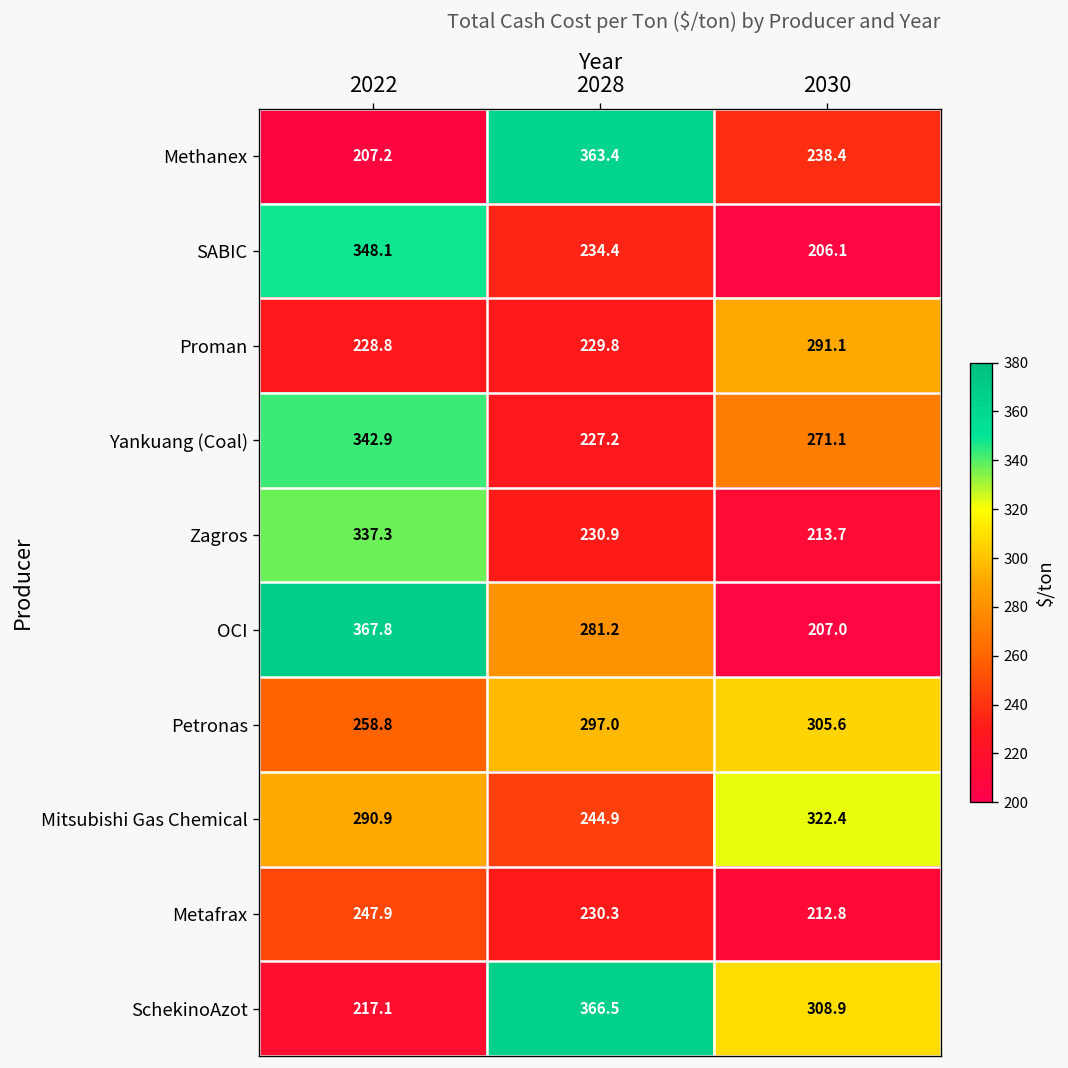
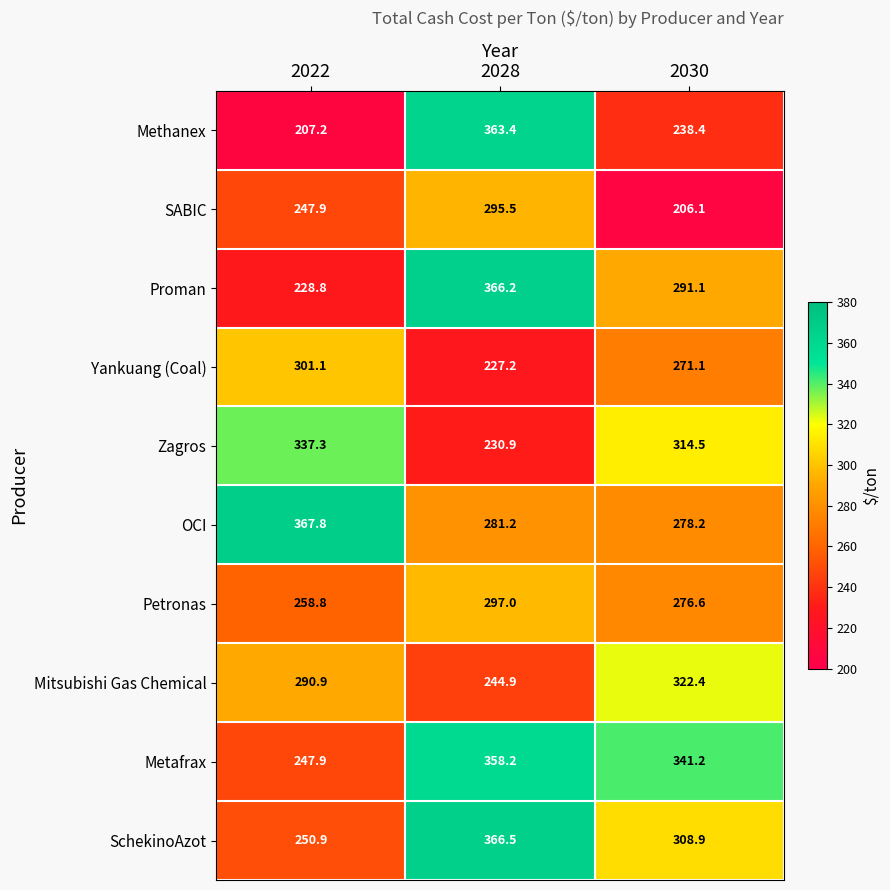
  {
    "Methanex": {
      "2022": 207.2,
      "2028": 363.4,
      "2030": 238.4
    },
    "SABIC": {
-     "2022": 348.1,
-     "2028": 234.4,
+     "2022": 247.9,
+     "2028": 295.5,
      "2030": 206.1
    },
    "Proman": {
      "2022": 228.8,
-     "2028": 229.8,
+     "2028": 366.2,
      "2030": 291.1
    },
    "Yankuang (Coal)": {
-     "2022": 342.9,
+     "2022": 301.1,
      "2028": 227.2,
      "2030": 271.1
    },
    "Zagros": {
      "2022": 337.3,
      "2028": 230.9,
-     "2030": 213.7
+     "2030": 314.5
    },
    "OCI": {
      "2022": 367.8,
      "2028": 281.2,
-     "2030": 207.0
+     "2030": 278.2
    },
    "Petronas": {
      "2022": 258.8,
      "2028": 297.0,
-     "2030": 305.6
+     "2030": 276.6
    },
    "Mitsubishi Gas Chemical": {
      "2022": 290.9,
      "2028": 244.9,
      "2030": 322.4
    },
    "Metafrax": {
      "2022": 247.9,
-     "2028": 230.3,
-     "2030": 212.8
+     "2028": 358.2,
+     "2030": 341.2
    },
    "SchekinoAzot": {
-     "2022": 217.1,
+     "2022": 250.9,
      "2028": 366.5,
      "2030": 308.9
    }
  }
